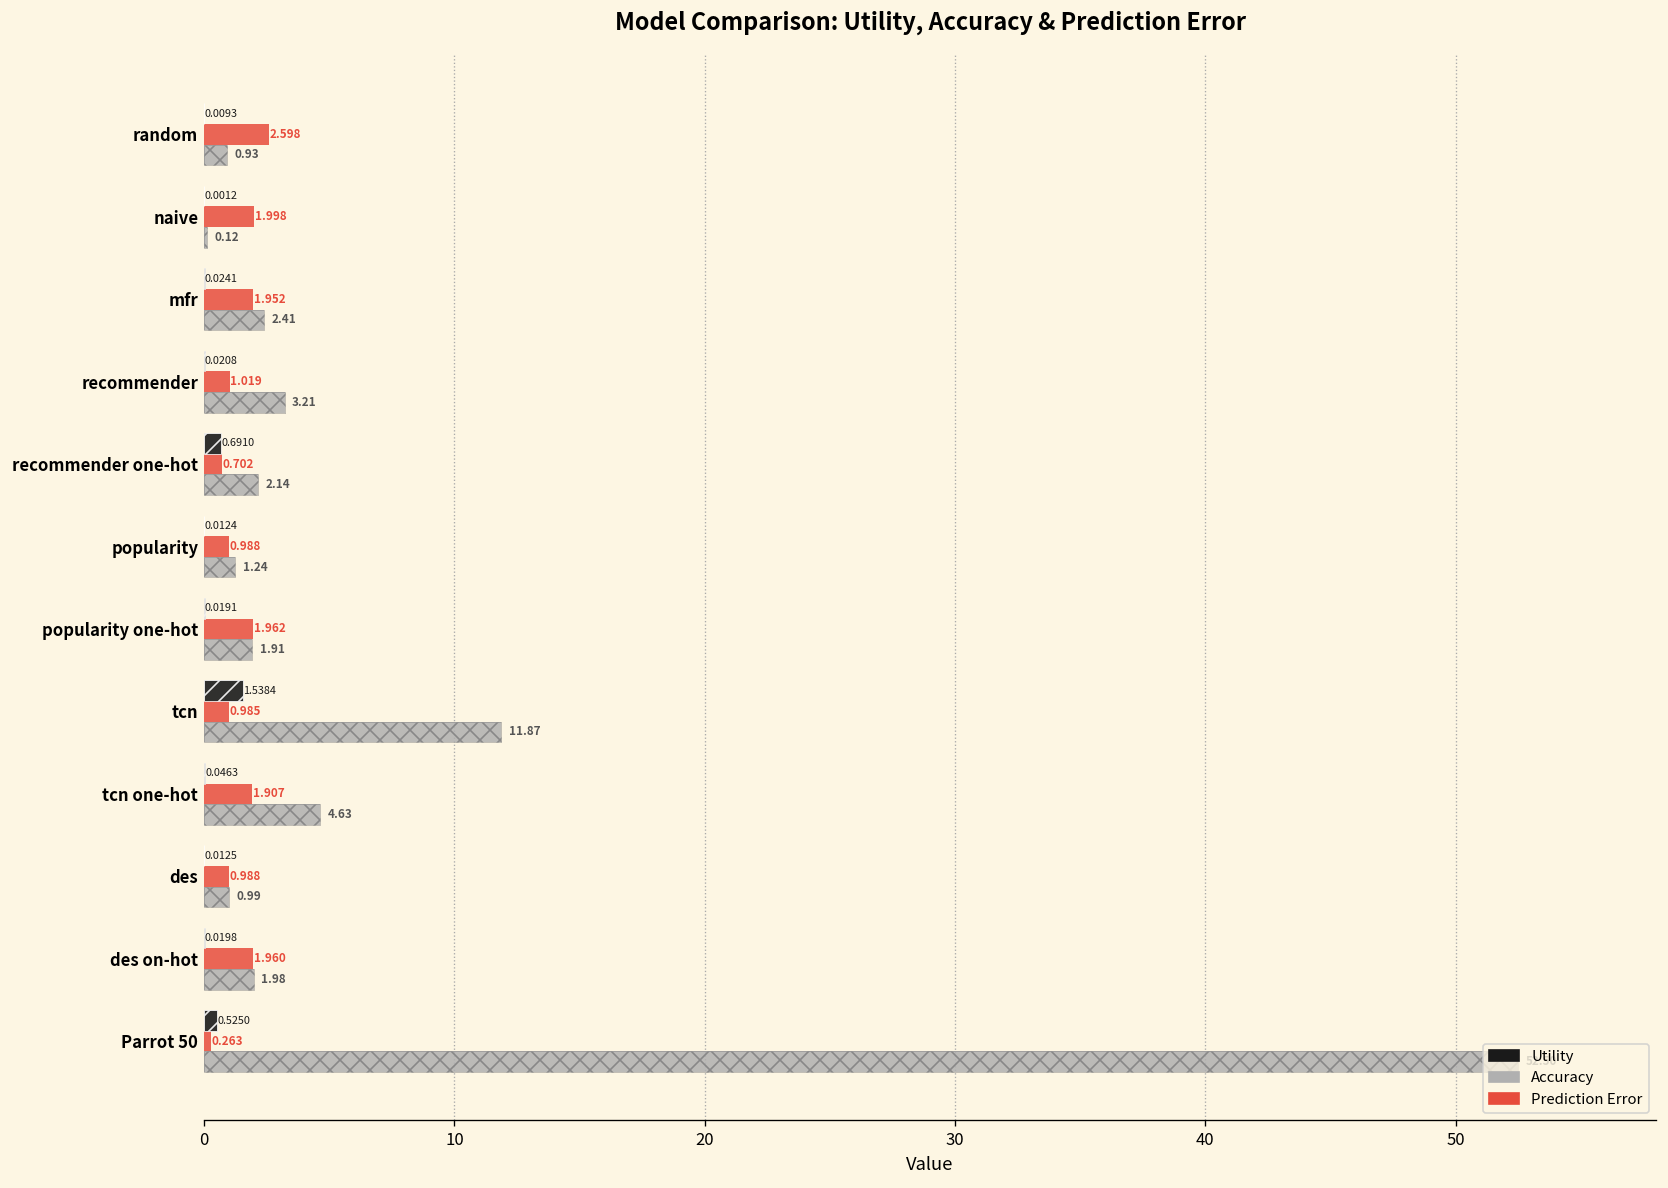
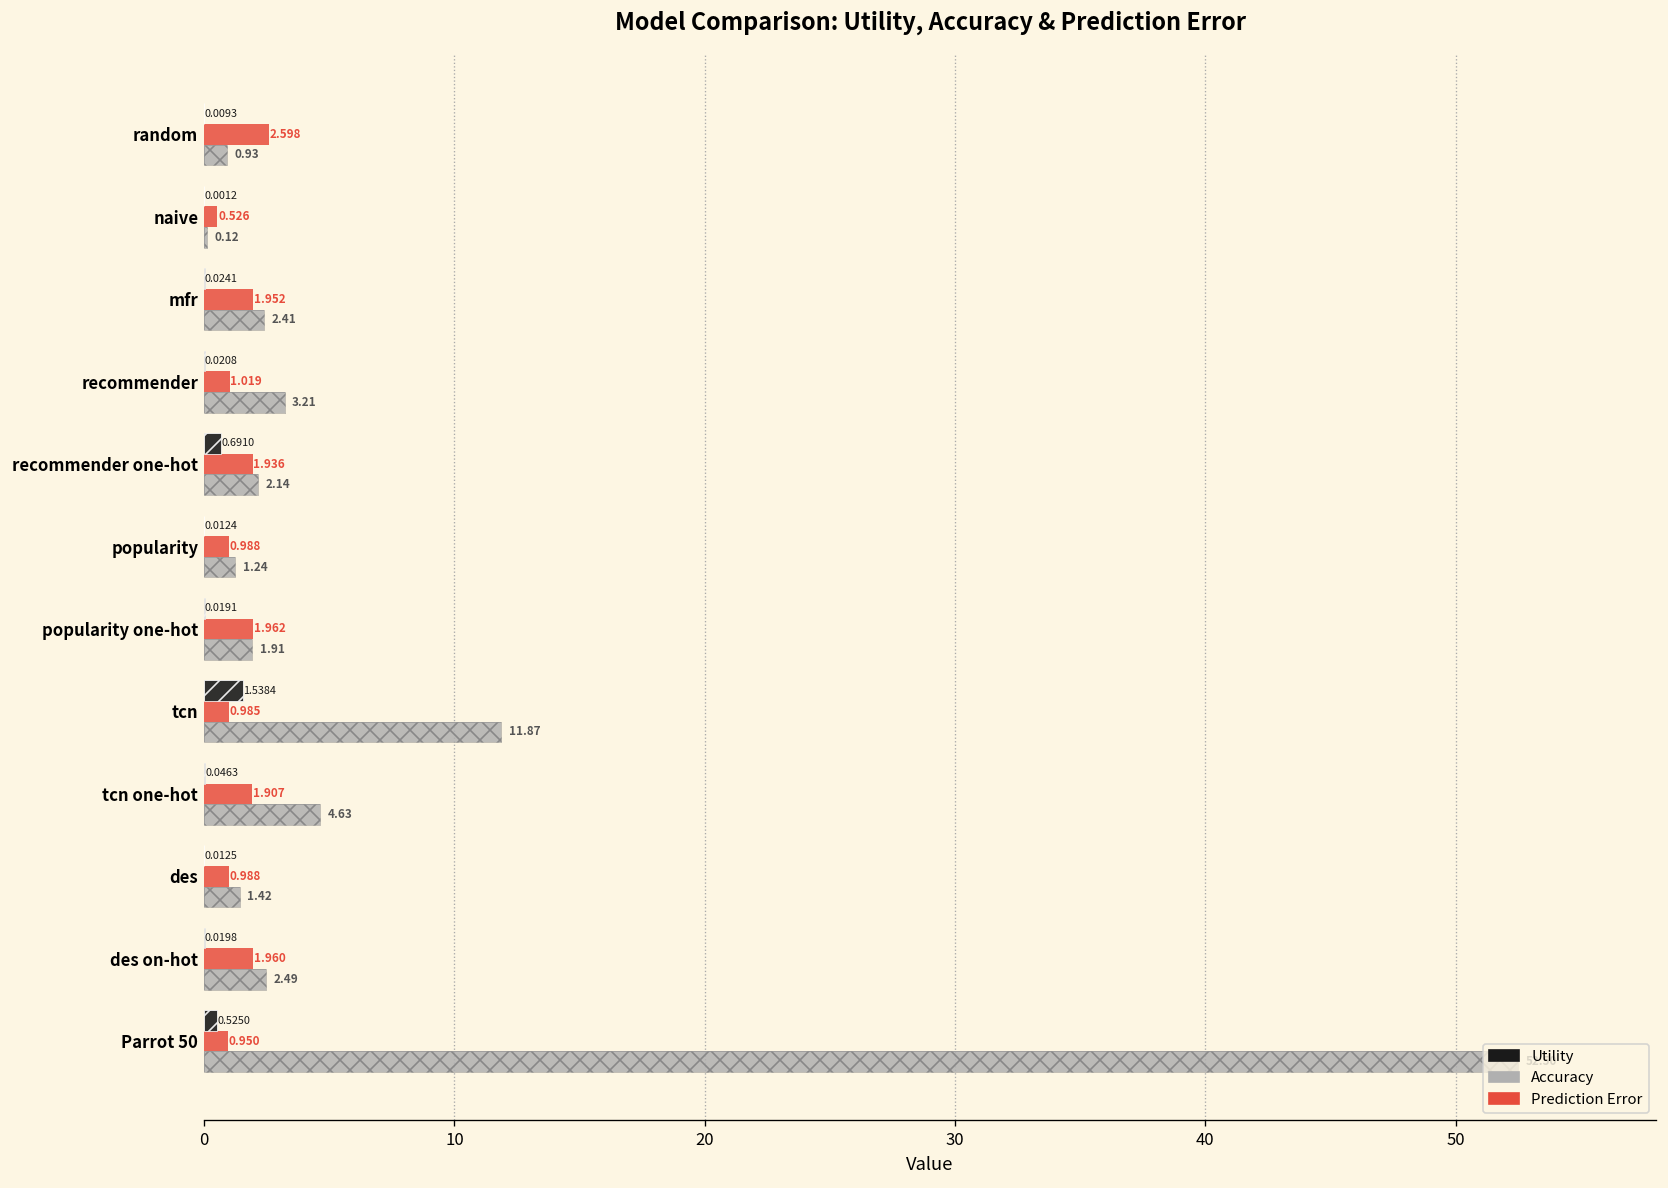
  {
    "Accuracy": {
      "random": 0.93,
      "naive": 0.12,
      "mfr": 2.41,
      "recommender": 3.21,
      "recommender one-hot": 2.14,
      "popularity": 1.24,
      "popularity one-hot": 1.91,
      "tcn": 11.87,
      "tcn one-hot": 4.63,
-     "des": 0.99,
-     "des on-hot": 1.98
+     "des": 1.42,
+     "des on-hot": 2.49
    },
    "Prediction Error": {
      "random": 2.598,
-     "naive": 1.998,
+     "naive": 0.526,
      "mfr": 1.952,
      "recommender": 1.019,
-     "recommender one-hot": 0.702,
+     "recommender one-hot": 1.936,
      "popularity": 0.988,
      "popularity one-hot": 1.962,
      "tcn": 0.985,
      "tcn one-hot": 1.907,
      "des": 0.988,
      "des on-hot": 1.960,
-     "Parrot 50": 0.263
+     "Parrot 50": 0.950
    },
    "Utility": {
      "random": 0.0093,
      "naive": 0.0012,
      "mfr": 0.0241,
      "recommender": 0.0208,
      "recommender one-hot": 0.6910,
      "popularity": 0.0124,
      "popularity one-hot": 0.0191,
      "tcn": 1.5384,
      "tcn one-hot": 0.0463,
      "des": 0.0125,
      "des on-hot": 0.0198,
      "Parrot 50": 0.5250
    }
  }
